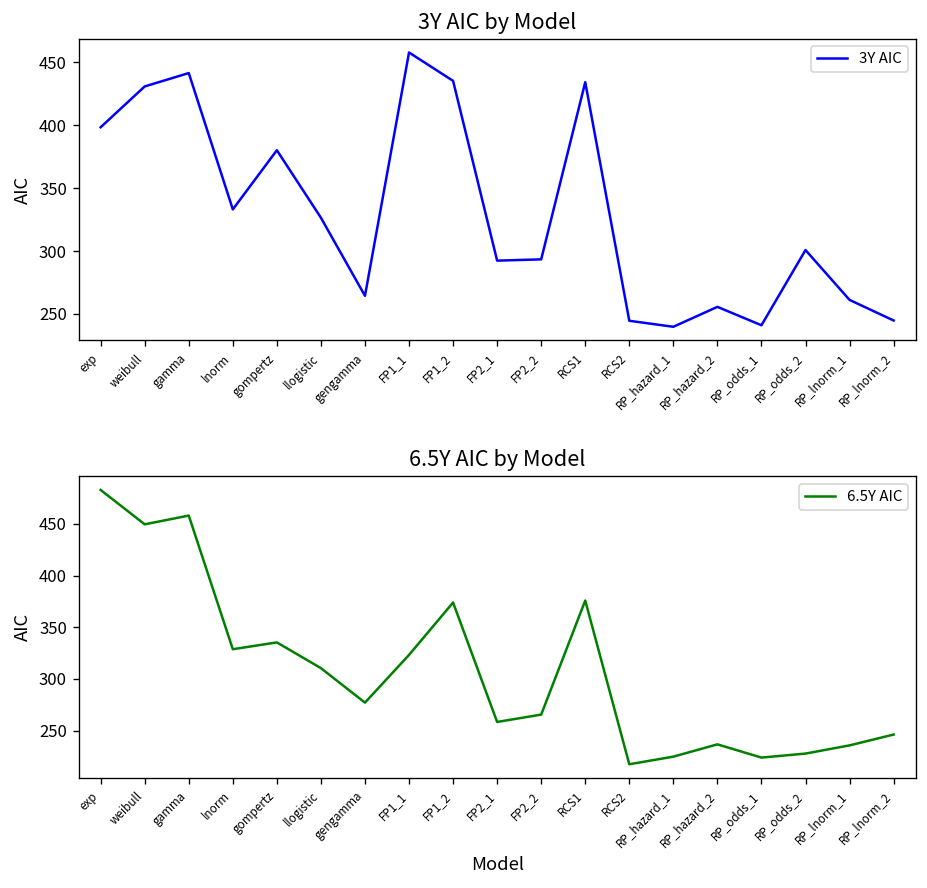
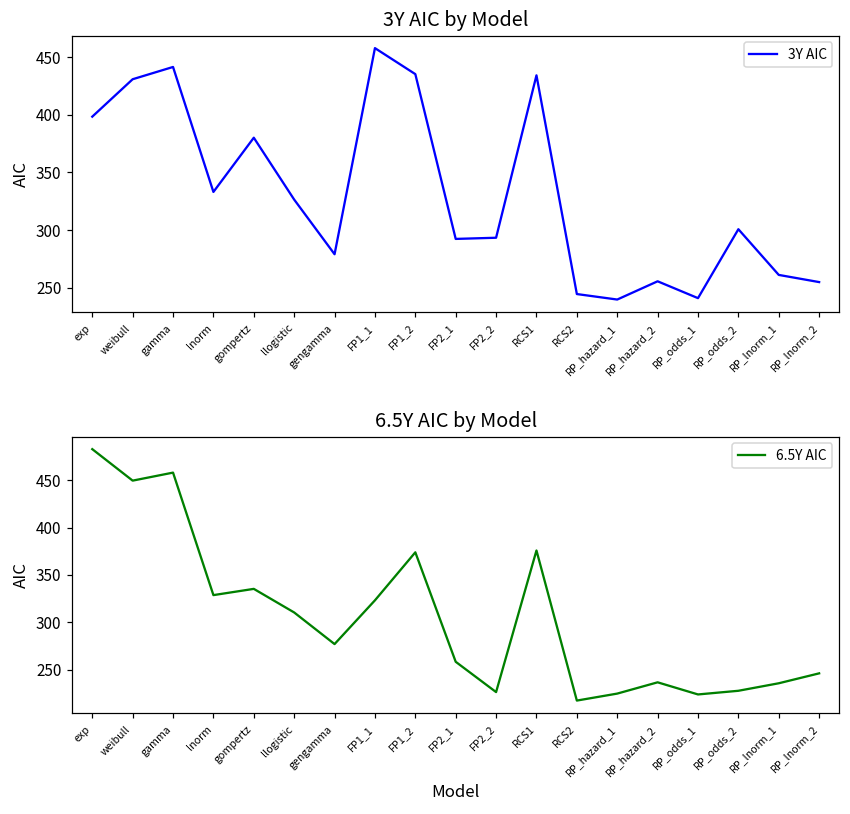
  {
    "3Y AIC by Model": {
      "exp": 398,
      "weibull": 431,
      "gamma": 441,
      "lnorm": 333,
      "gompertz": 380,
      "llogistic": 326,
-     "gengamma": 264,
+     "gengamma": 279,
      "FP1_1": 458,
      "FP1_2": 435,
      "FP2_1": 292,
      "FP2_2": 293,
      "RCS1": 434,
      "RCS2": 245,
      "RP_hazard_1": 240,
      "RP_hazard_2": 256,
      "RP_odds_1": 241,
      "RP_odds_2": 301,
      "RP_lnorm_1": 261,
-     "RP_lnorm_2": 245
+     "RP_lnorm_2": 255
    },
    "6.5Y AIC by Model": {
      "exp": 480,
      "weibull": 450,
      "gamma": 460,
      "lnorm": 330,
      "gompertz": 340,
      "llogistic": 310,
      "gengamma": 280,
      "FP1_1": 320,
      "FP1_2": 370,
      "FP2_1": 260,
-     "FP2_2": 270,
+     "FP2_2": 230,
      "RCS1": 380,
      "RCS2": 220,
      "RP_hazard_1": 220,
      "RP_hazard_2": 240,
      "RP_odds_1": 220,
      "RP_odds_2": 230,
      "RP_lnorm_1": 240,
      "RP_lnorm_2": 250
    }
  }
